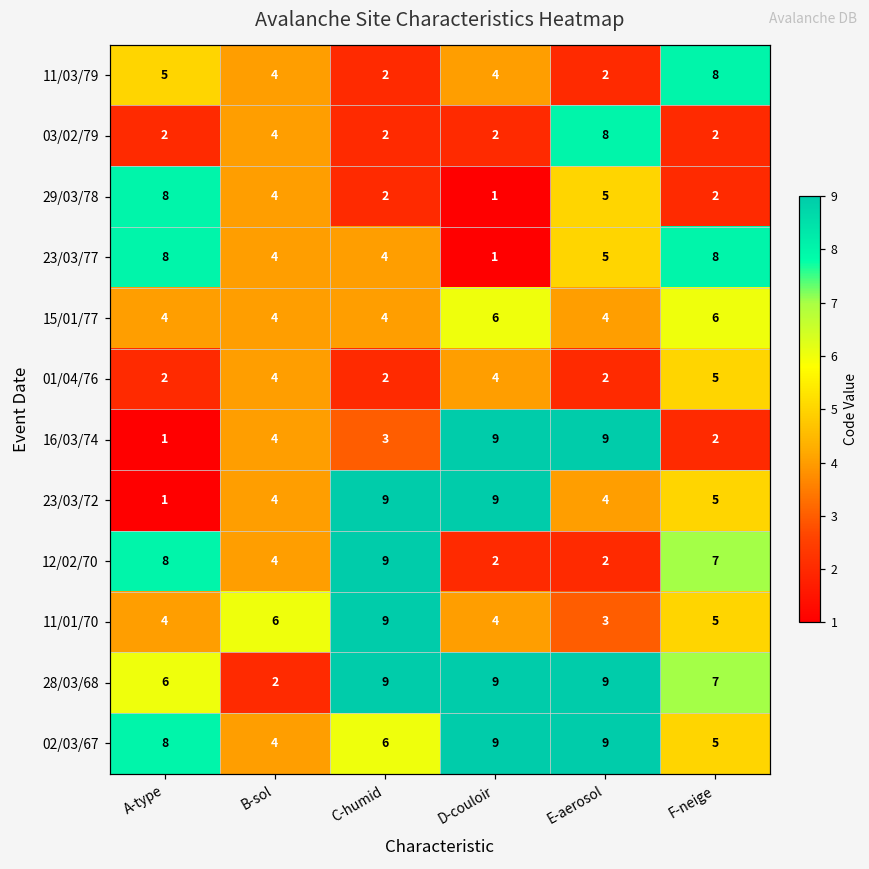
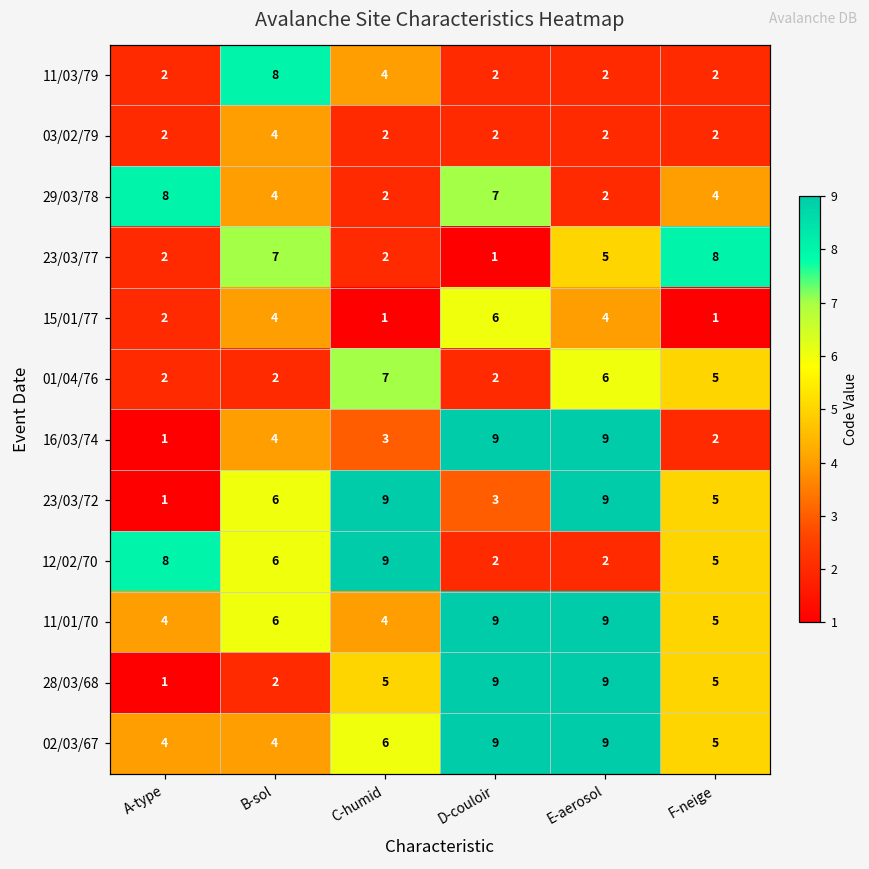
  {
    "11/03/79": {
-     "A-type": 5,
-     "B-sol": 4,
-     "C-humid": 2,
-     "D-couloir": 4,
+     "A-type": 2,
+     "B-sol": 8,
+     "C-humid": 4,
+     "D-couloir": 2,
      "E-aerosol": 2,
-     "F-neige": 8
+     "F-neige": 2
    },
    "03/02/79": {
      "A-type": 2,
      "B-sol": 4,
      "C-humid": 2,
      "D-couloir": 2,
-     "E-aerosol": 8,
+     "E-aerosol": 2,
      "F-neige": 2
    },
    "29/03/78": {
      "A-type": 8,
      "B-sol": 4,
      "C-humid": 2,
-     "D-couloir": 1,
-     "E-aerosol": 5,
-     "F-neige": 2
+     "D-couloir": 7,
+     "E-aerosol": 2,
+     "F-neige": 4
    },
    "23/03/77": {
-     "A-type": 8,
-     "B-sol": 4,
-     "C-humid": 4,
+     "A-type": 2,
+     "B-sol": 7,
+     "C-humid": 2,
      "D-couloir": 1,
      "E-aerosol": 5,
      "F-neige": 8
    },
    "15/01/77": {
-     "A-type": 4,
+     "A-type": 2,
      "B-sol": 4,
-     "C-humid": 4,
+     "C-humid": 1,
      "D-couloir": 6,
      "E-aerosol": 4,
-     "F-neige": 6
+     "F-neige": 1
    },
    "01/04/76": {
      "A-type": 2,
-     "B-sol": 4,
-     "C-humid": 2,
-     "D-couloir": 4,
-     "E-aerosol": 2,
+     "B-sol": 2,
+     "C-humid": 7,
+     "D-couloir": 2,
+     "E-aerosol": 6,
      "F-neige": 5
    },
    "16/03/74": {
      "A-type": 1,
      "B-sol": 4,
      "C-humid": 3,
      "D-couloir": 9,
      "E-aerosol": 9,
      "F-neige": 2
    },
    "23/03/72": {
      "A-type": 1,
-     "B-sol": 4,
+     "B-sol": 6,
      "C-humid": 9,
-     "D-couloir": 9,
-     "E-aerosol": 4,
+     "D-couloir": 3,
+     "E-aerosol": 9,
      "F-neige": 5
    },
    "12/02/70": {
      "A-type": 8,
-     "B-sol": 4,
+     "B-sol": 6,
      "C-humid": 9,
      "D-couloir": 2,
      "E-aerosol": 2,
-     "F-neige": 7
+     "F-neige": 5
    },
    "11/01/70": {
      "A-type": 4,
      "B-sol": 6,
-     "C-humid": 9,
-     "D-couloir": 4,
-     "E-aerosol": 3,
+     "C-humid": 4,
+     "D-couloir": 9,
+     "E-aerosol": 9,
      "F-neige": 5
    },
    "28/03/68": {
-     "A-type": 6,
+     "A-type": 1,
      "B-sol": 2,
-     "C-humid": 9,
+     "C-humid": 5,
      "D-couloir": 9,
      "E-aerosol": 9,
-     "F-neige": 7
+     "F-neige": 5
    },
    "02/03/67": {
-     "A-type": 8,
+     "A-type": 4,
      "B-sol": 4,
      "C-humid": 6,
      "D-couloir": 9,
      "E-aerosol": 9,
      "F-neige": 5
    }
  }
